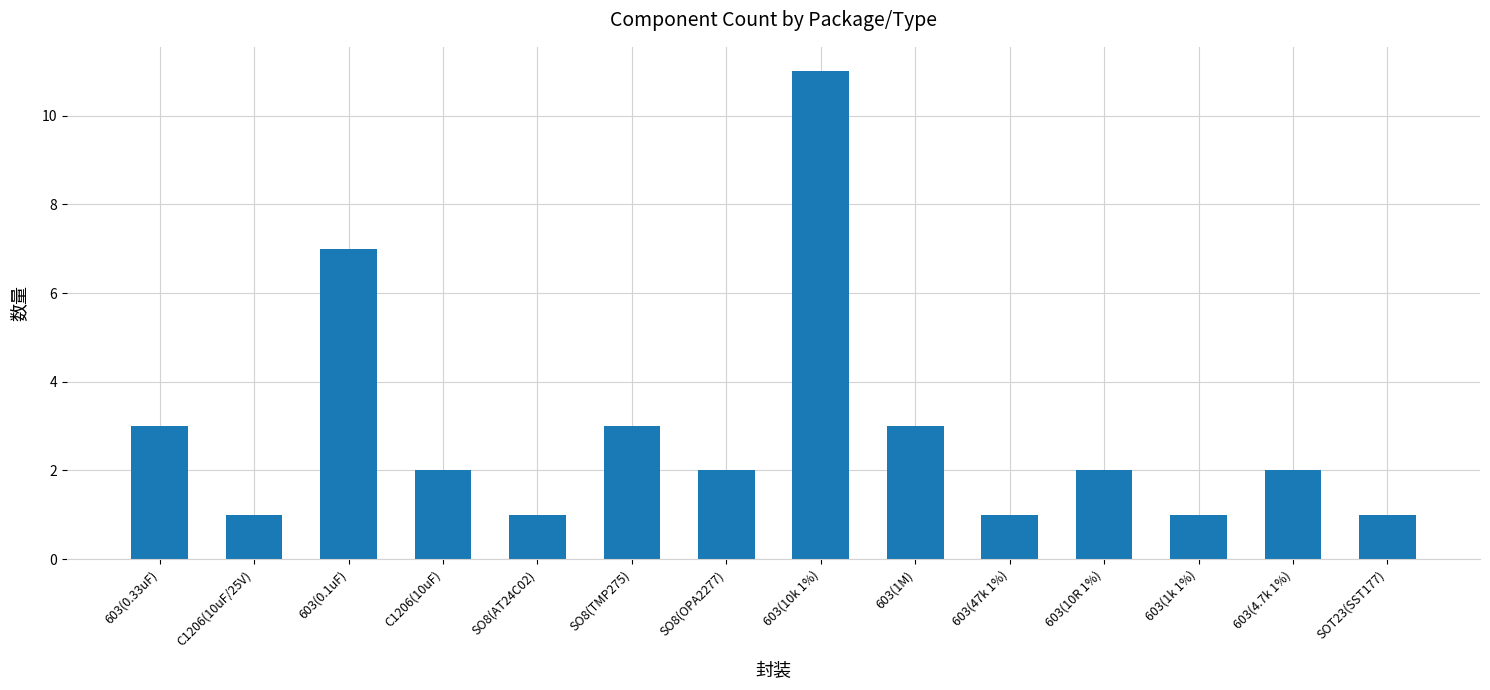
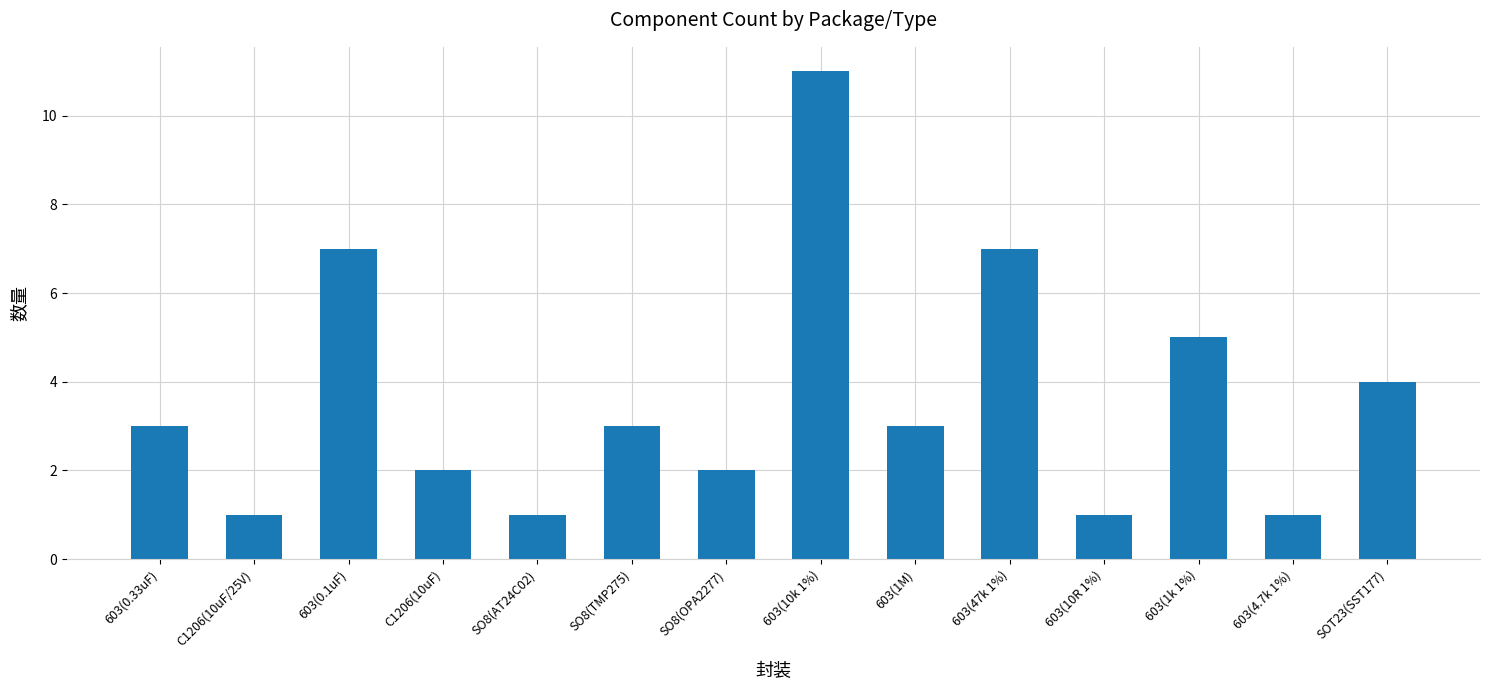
  {
    "603(0.33uF)": 3,
    "C1206(10uF/25V)": 1,
    "603(0.1uF)": 7,
    "C1206(10uF)": 2,
    "SO8(AT24C02)": 1,
    "SO8(TMP275)": 3,
    "SO8(OPA2277)": 2,
    "603(10k 1%)": 11,
    "603(1M)": 3,
-   "603(47k 1%)": 1,
-   "603(10R 1%)": 2,
-   "603(1k 1%)": 1,
-   "603(4.7k 1%)": 2,
-   "SOT23(SST177)": 1
+   "603(47k 1%)": 7,
+   "603(10R 1%)": 1,
+   "603(1k 1%)": 5,
+   "603(4.7k 1%)": 1,
+   "SOT23(SST177)": 4
  }
